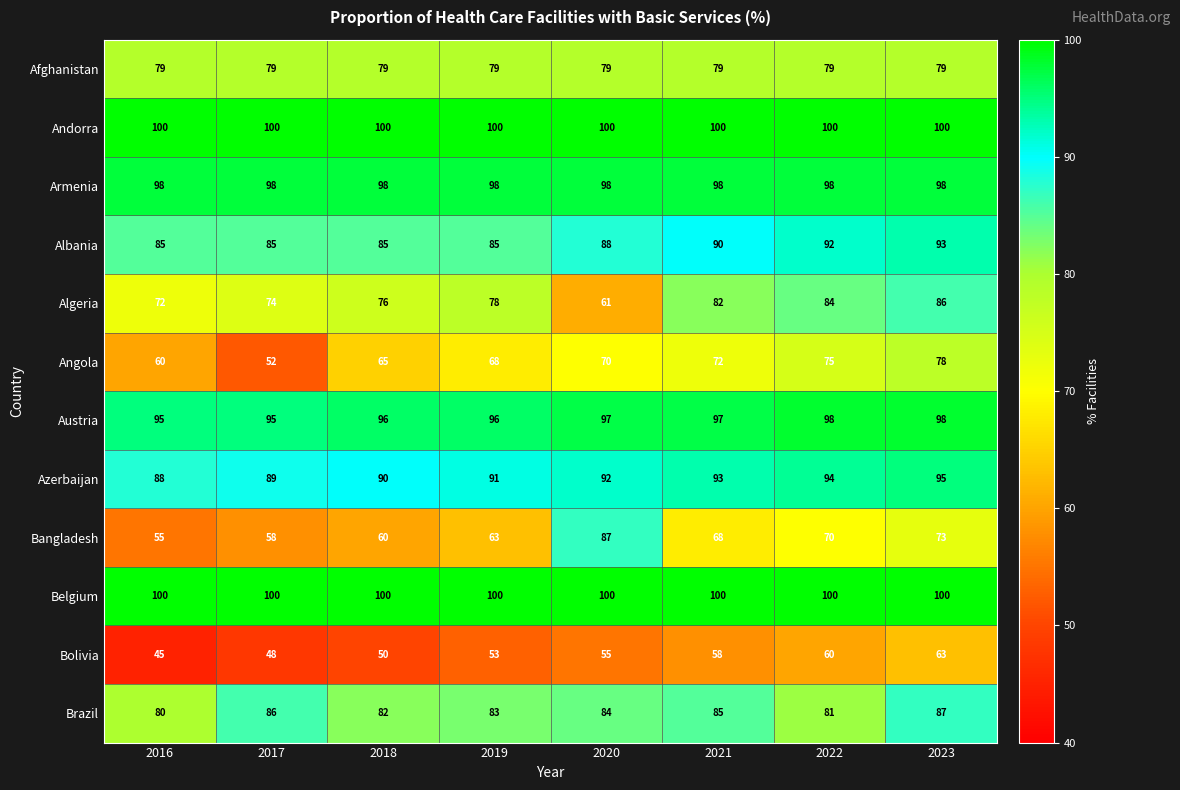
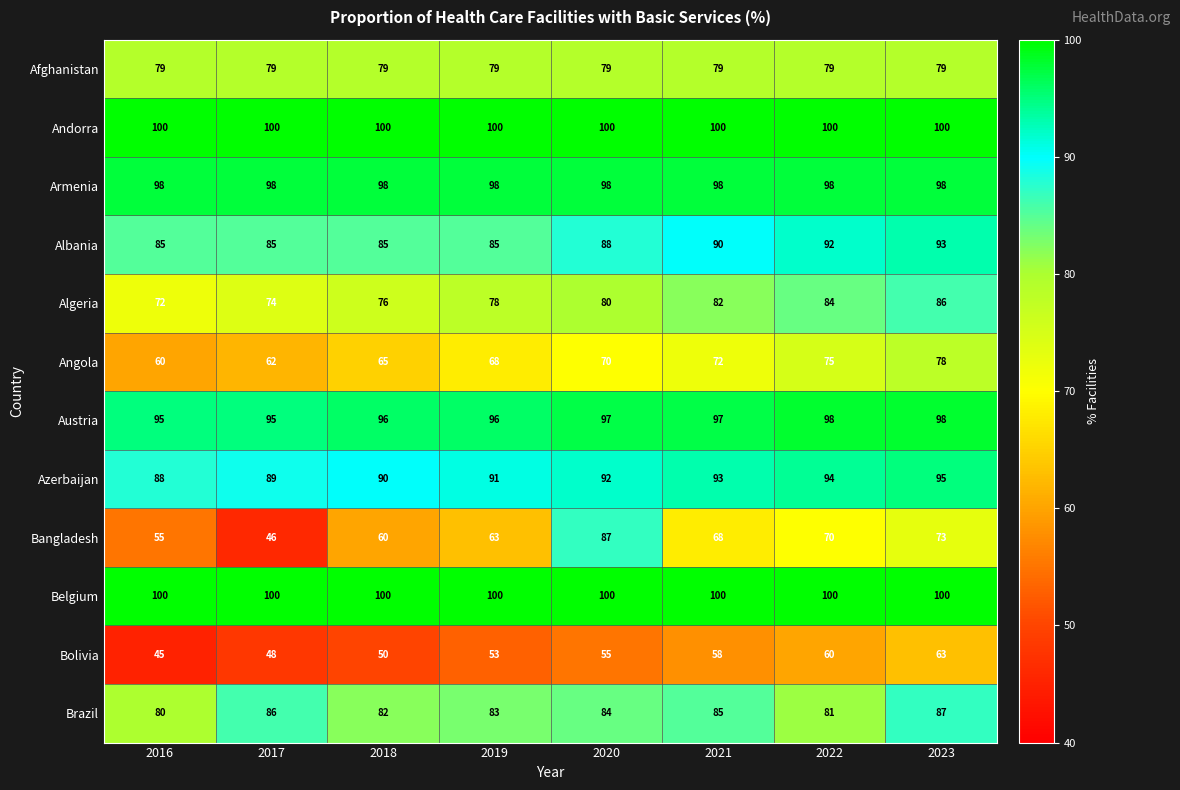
  {
    "Afghanistan": {
      "2016": 79,
      "2017": 79,
      "2018": 79,
      "2019": 79,
      "2020": 79,
      "2021": 79,
      "2022": 79,
      "2023": 79
    },
    "Andorra": {
      "2016": 100,
      "2017": 100,
      "2018": 100,
      "2019": 100,
      "2020": 100,
      "2021": 100,
      "2022": 100,
      "2023": 100
    },
    "Armenia": {
      "2016": 98,
      "2017": 98,
      "2018": 98,
      "2019": 98,
      "2020": 98,
      "2021": 98,
      "2022": 98,
      "2023": 98
    },
    "Albania": {
      "2016": 85,
      "2017": 85,
      "2018": 85,
      "2019": 85,
      "2020": 88,
      "2021": 90,
      "2022": 92,
      "2023": 93
    },
    "Algeria": {
      "2016": 72,
      "2017": 74,
      "2018": 76,
      "2019": 78,
-     "2020": 61,
+     "2020": 80,
      "2021": 82,
      "2022": 84,
      "2023": 86
    },
    "Angola": {
      "2016": 60,
-     "2017": 52,
+     "2017": 62,
      "2018": 65,
      "2019": 68,
      "2020": 70,
      "2021": 72,
      "2022": 75,
      "2023": 78
    },
    "Austria": {
      "2016": 95,
      "2017": 95,
      "2018": 96,
      "2019": 96,
      "2020": 97,
      "2021": 97,
      "2022": 98,
      "2023": 98
    },
    "Azerbaijan": {
      "2016": 88,
      "2017": 89,
      "2018": 90,
      "2019": 91,
      "2020": 92,
      "2021": 93,
      "2022": 94,
      "2023": 95
    },
    "Bangladesh": {
      "2016": 55,
-     "2017": 58,
+     "2017": 46,
      "2018": 60,
      "2019": 63,
      "2020": 87,
      "2021": 68,
      "2022": 70,
      "2023": 73
    },
    "Belgium": {
      "2016": 100,
      "2017": 100,
      "2018": 100,
      "2019": 100,
      "2020": 100,
      "2021": 100,
      "2022": 100,
      "2023": 100
    },
    "Bolivia": {
      "2016": 45,
      "2017": 48,
      "2018": 50,
      "2019": 53,
      "2020": 55,
      "2021": 58,
      "2022": 60,
      "2023": 63
    },
    "Brazil": {
      "2016": 80,
      "2017": 86,
      "2018": 82,
      "2019": 83,
      "2020": 84,
      "2021": 85,
      "2022": 81,
      "2023": 87
    }
  }
